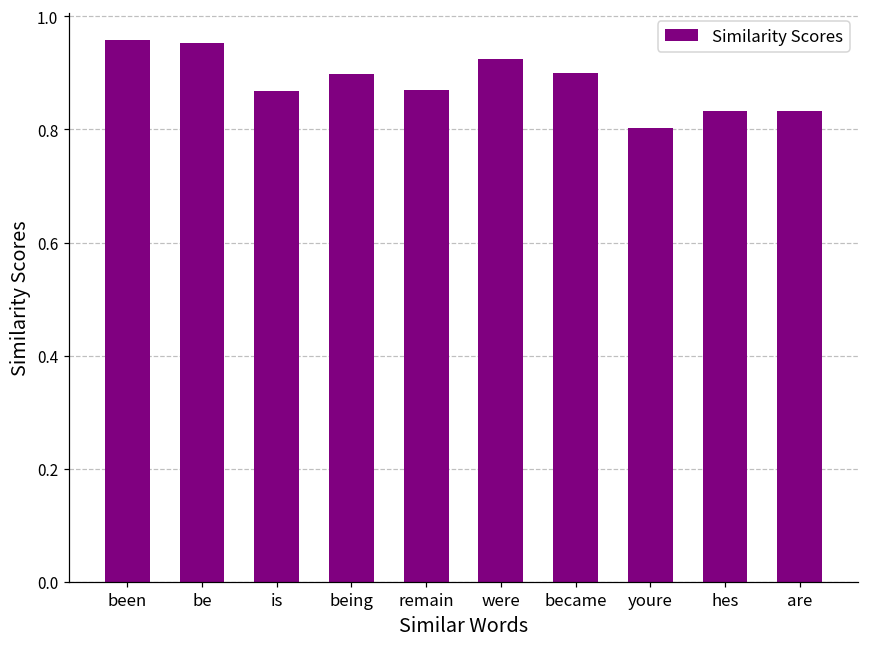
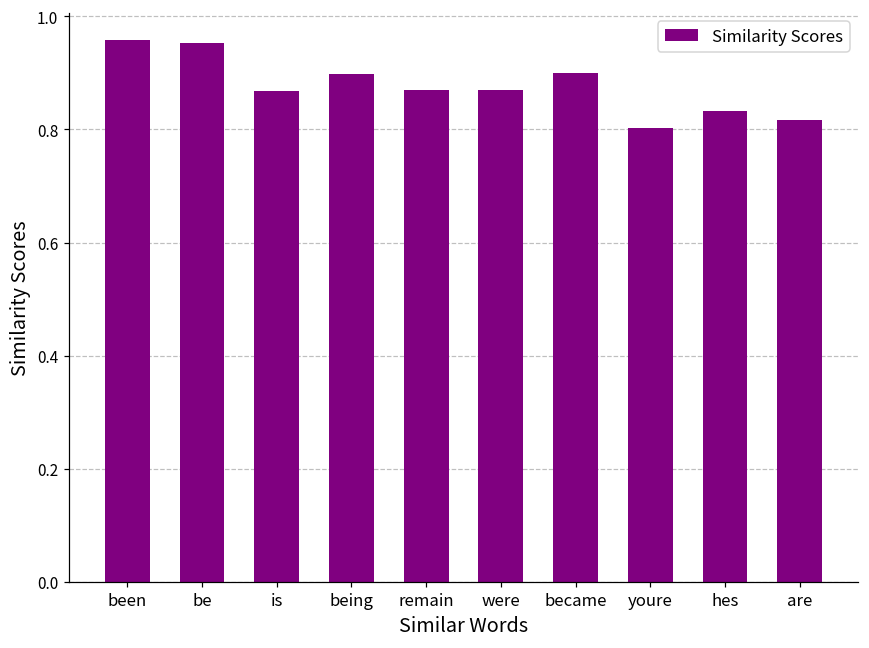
  {
    "been": 0.96,
    "be": 0.95,
    "is": 0.87,
    "being": 0.90,
    "remain": 0.87,
-   "were": 0.92,
+   "were": 0.87,
    "became": 0.90,
    "youre": 0.80,
    "hes": 0.83,
-   "are": 0.83
+   "are": 0.82
  }
